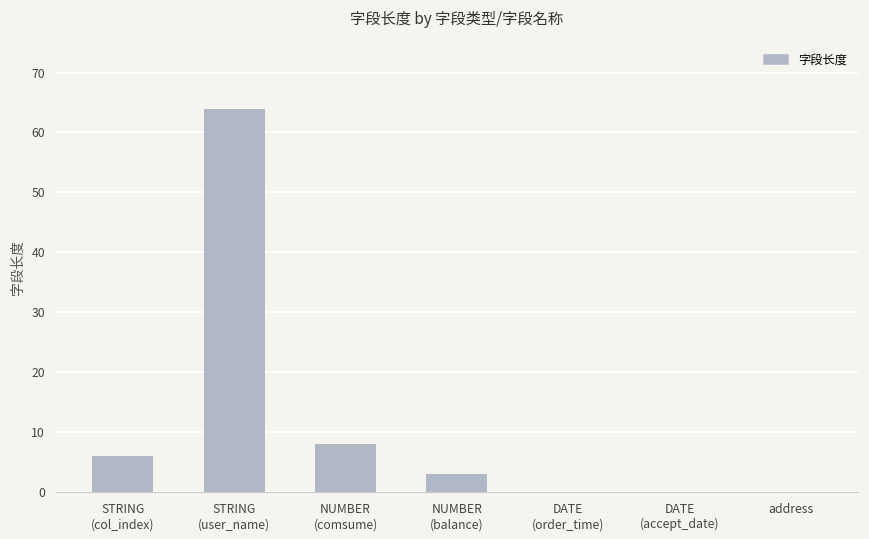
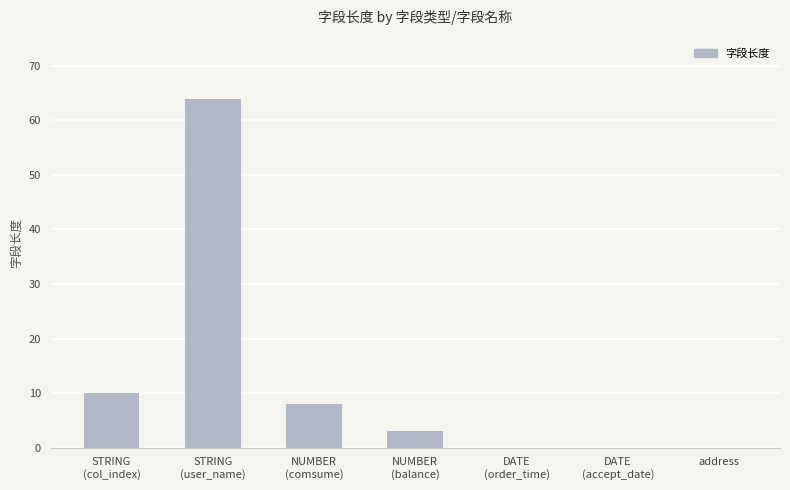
  {
-   "STRING (col_index)": 6,
+   "STRING (col_index)": 10,
    "STRING (user_name)": 64,
    "NUMBER (comsume)": 8,
    "NUMBER (balance)": 3,
    "DATE (order_time)": 0,
    "DATE (accept_date)": 0,
    "address": 0
  }
